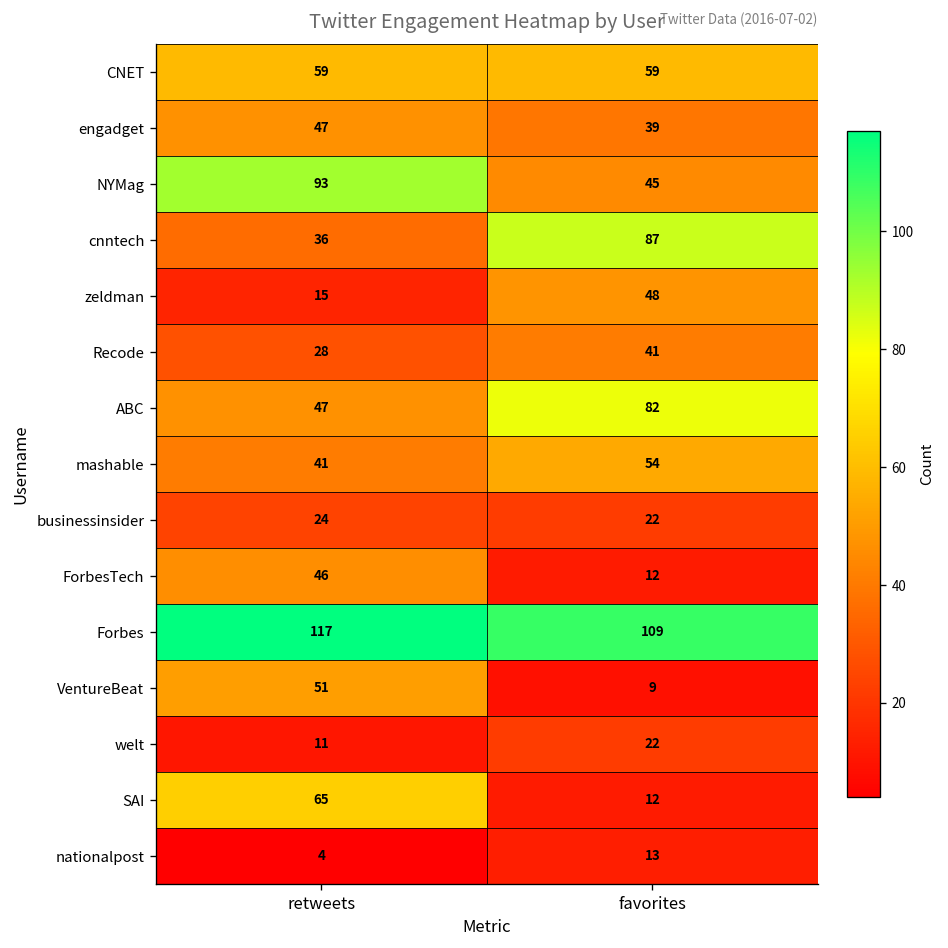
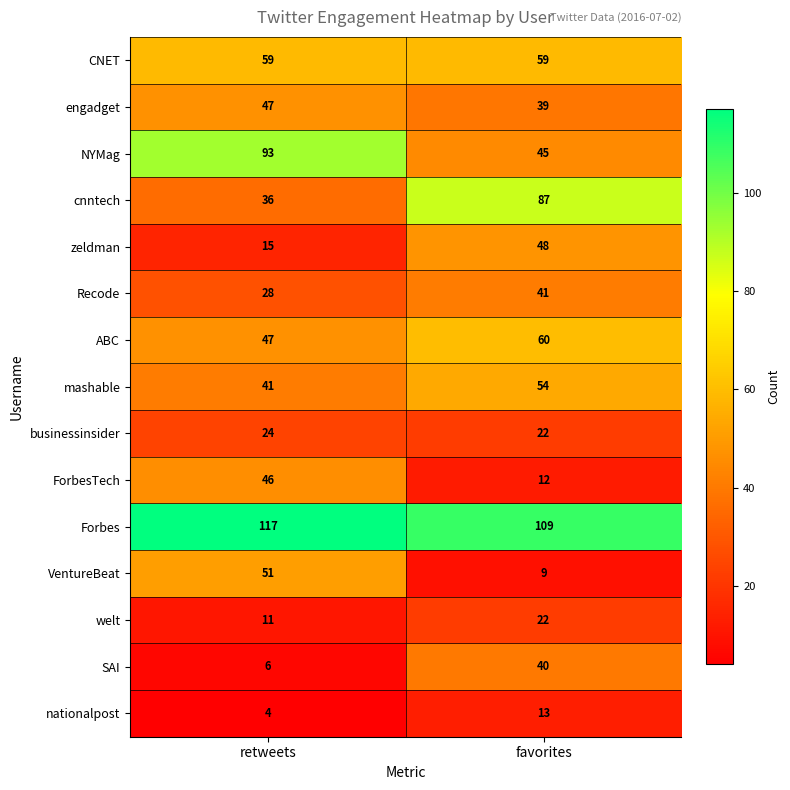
  {
    "CNET": {
      "retweets": 59,
      "favorites": 59
    },
    "engadget": {
      "retweets": 47,
      "favorites": 39
    },
    "NYMag": {
      "retweets": 93,
      "favorites": 45
    },
    "cnntech": {
      "retweets": 36,
      "favorites": 87
    },
    "zeldman": {
      "retweets": 15,
      "favorites": 48
    },
    "Recode": {
      "retweets": 28,
      "favorites": 41
    },
    "ABC": {
      "retweets": 47,
-     "favorites": 82
+     "favorites": 60
    },
    "mashable": {
      "retweets": 41,
      "favorites": 54
    },
    "businessinsider": {
      "retweets": 24,
      "favorites": 22
    },
    "ForbesTech": {
      "retweets": 46,
      "favorites": 12
    },
    "Forbes": {
      "retweets": 117,
      "favorites": 109
    },
    "VentureBeat": {
      "retweets": 51,
      "favorites": 9
    },
    "welt": {
      "retweets": 11,
      "favorites": 22
    },
    "SAI": {
-     "retweets": 65,
-     "favorites": 12
+     "retweets": 6,
+     "favorites": 40
    },
    "nationalpost": {
      "retweets": 4,
      "favorites": 13
    }
  }
